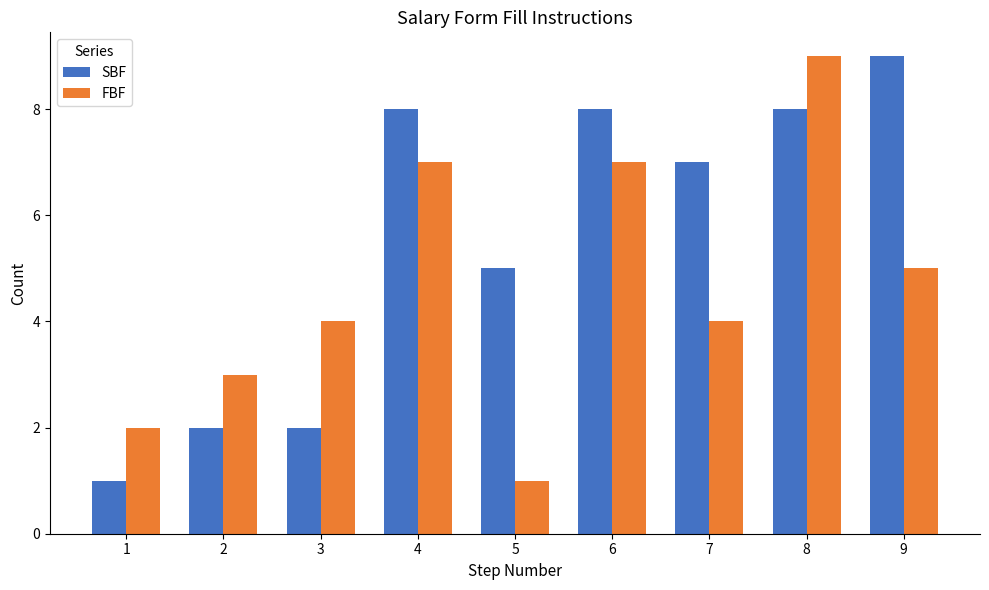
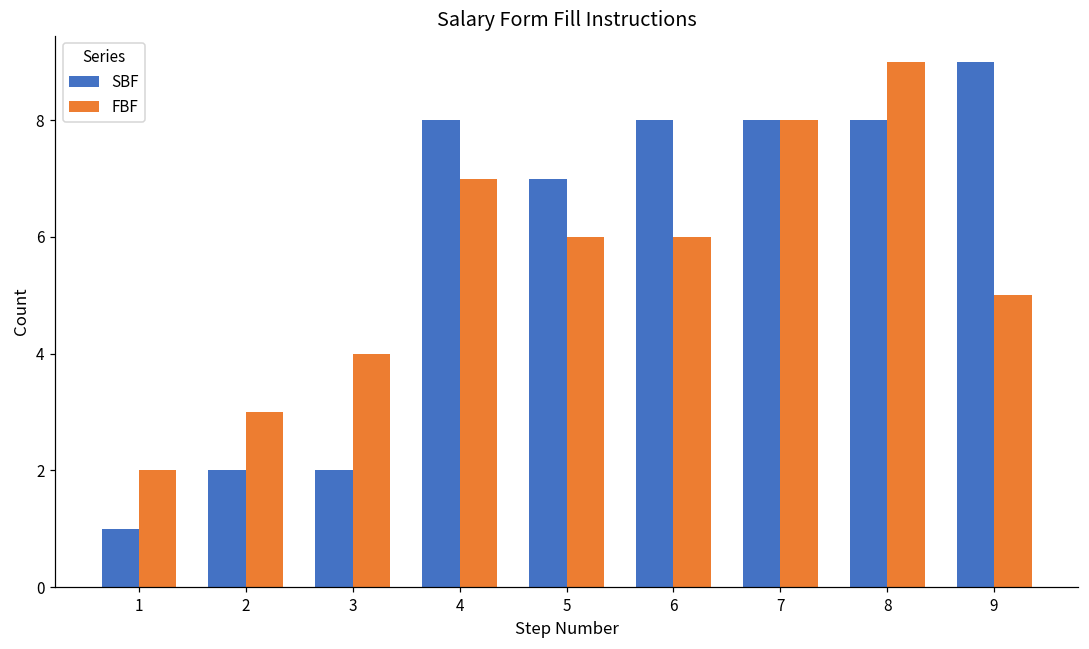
  {
    "SBF": {
      "1": 1,
      "2": 2,
      "3": 2,
      "4": 8,
-     "5": 5,
+     "5": 7,
      "6": 8,
-     "7": 7,
+     "7": 8,
      "8": 8,
      "9": 9
    },
    "FBF": {
      "1": 2,
      "2": 3,
      "3": 4,
      "4": 7,
-     "5": 1,
-     "6": 7,
-     "7": 4,
+     "5": 6,
+     "6": 6,
+     "7": 8,
      "8": 9,
      "9": 5
    }
  }
